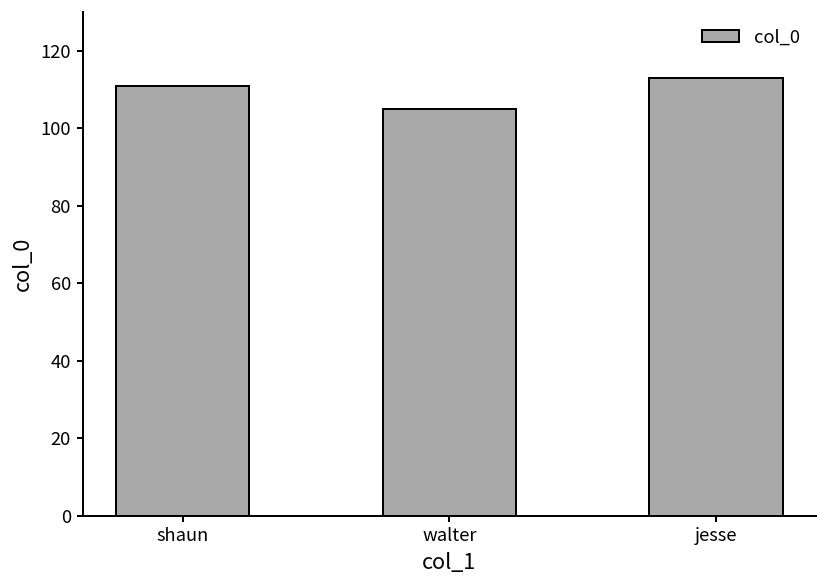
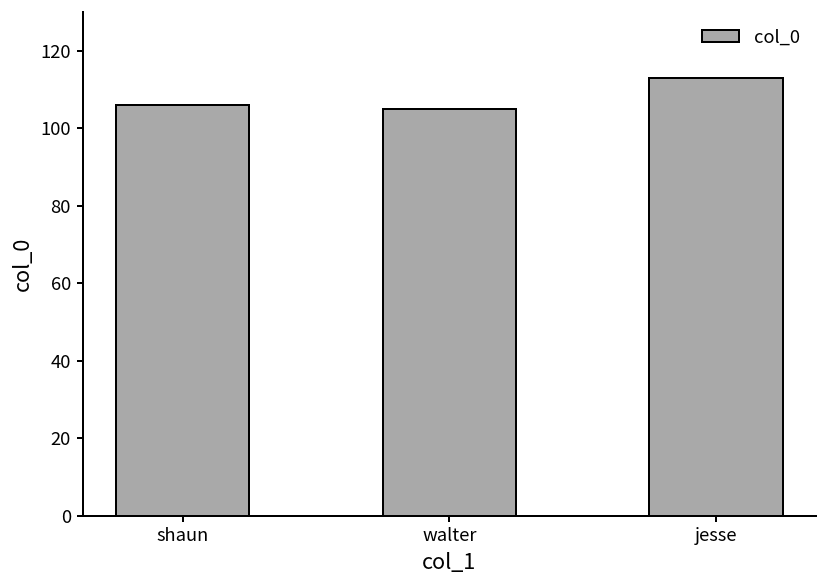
  {
-   "shaun": 111,
+   "shaun": 106,
    "walter": 105,
    "jesse": 113
  }
